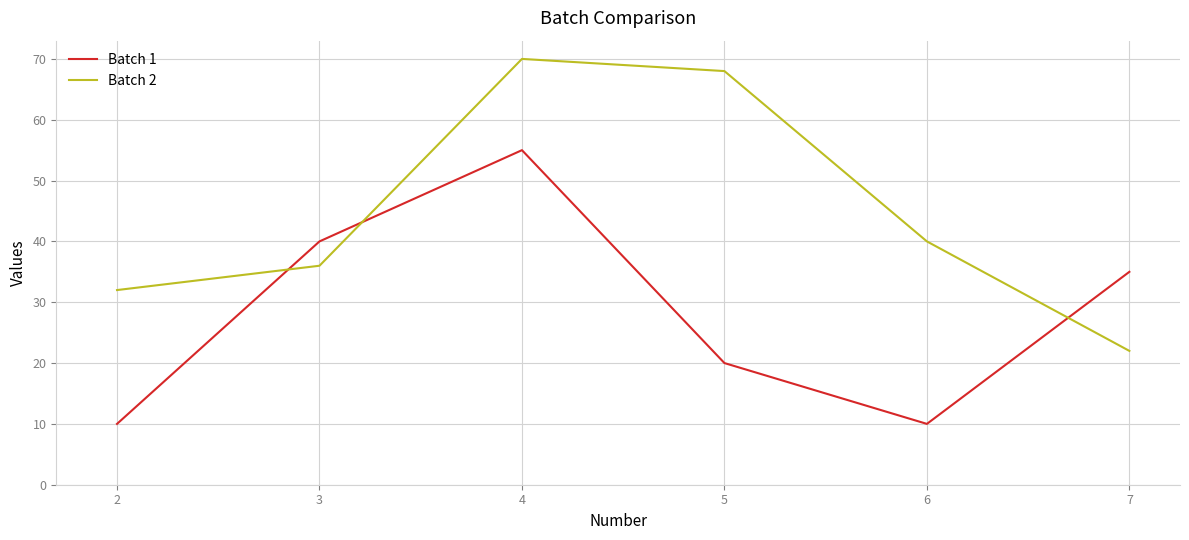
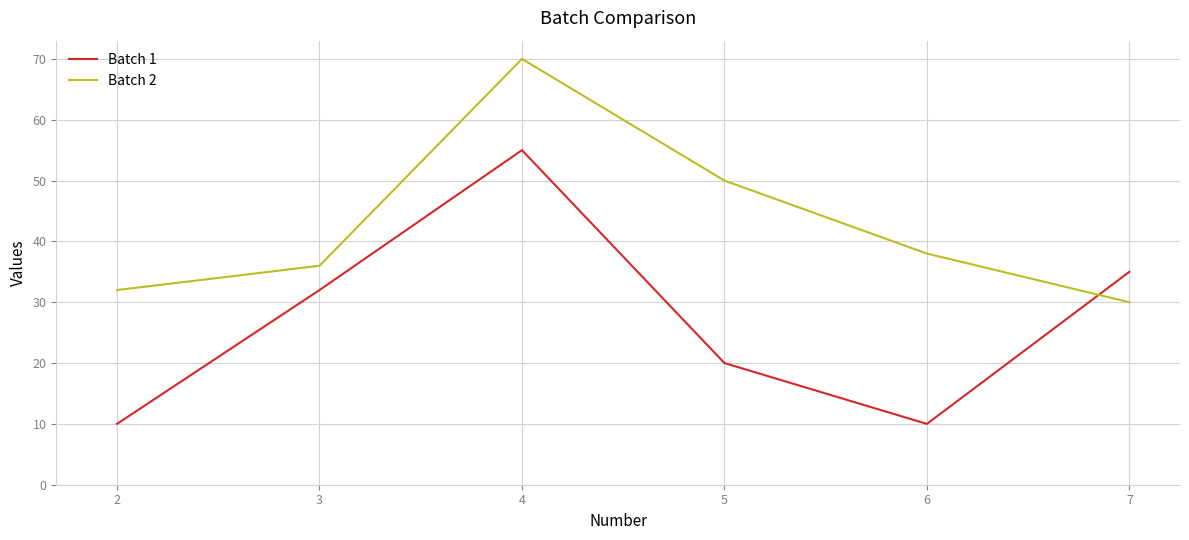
  {
    "Batch 1": {
      "2": 10,
-     "3": 40,
+     "3": 32,
      "4": 55,
      "5": 20,
      "6": 10,
      "7": 35
    },
    "Batch 2": {
      "2": 32,
      "3": 36,
      "4": 70,
-     "5": 68,
-     "6": 40,
-     "7": 22
+     "5": 50,
+     "6": 38,
+     "7": 30
    }
  }
